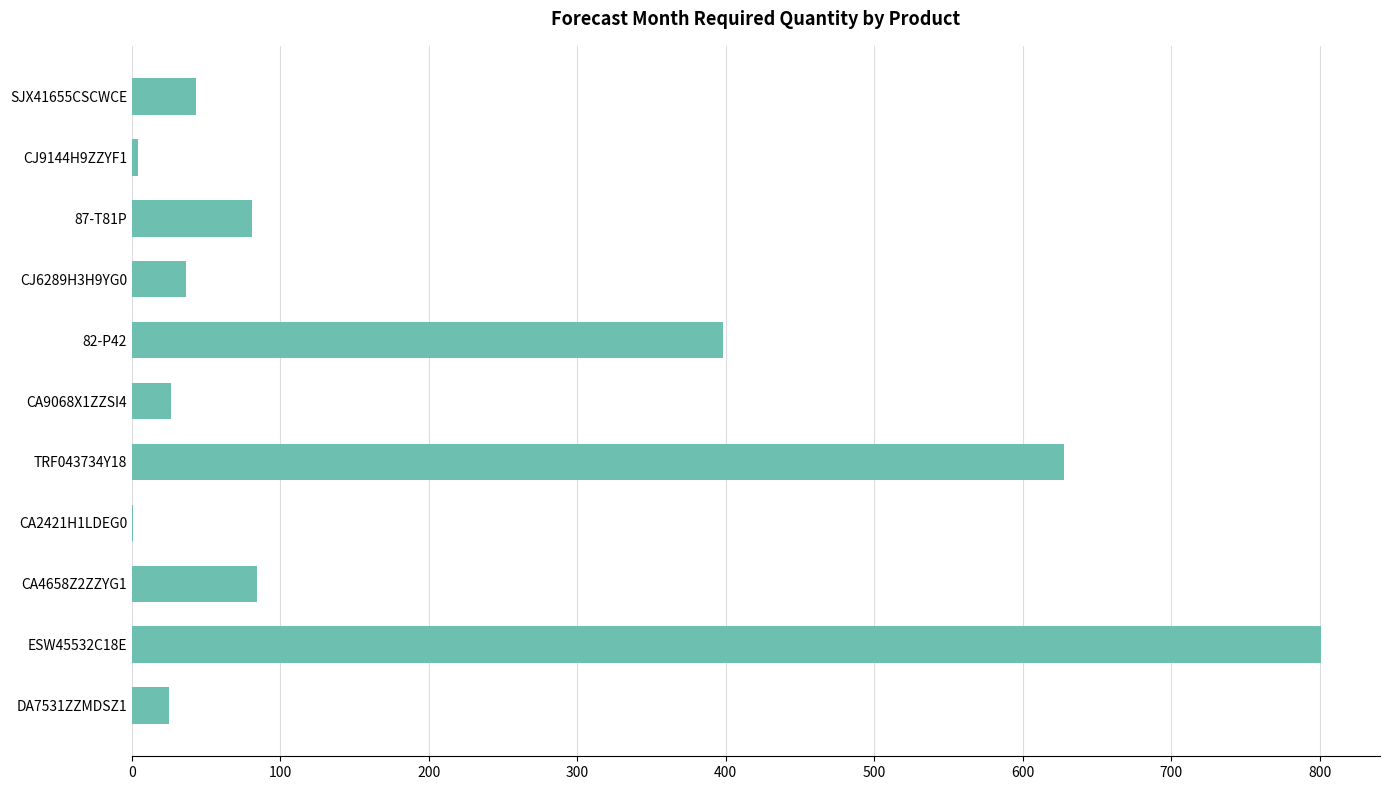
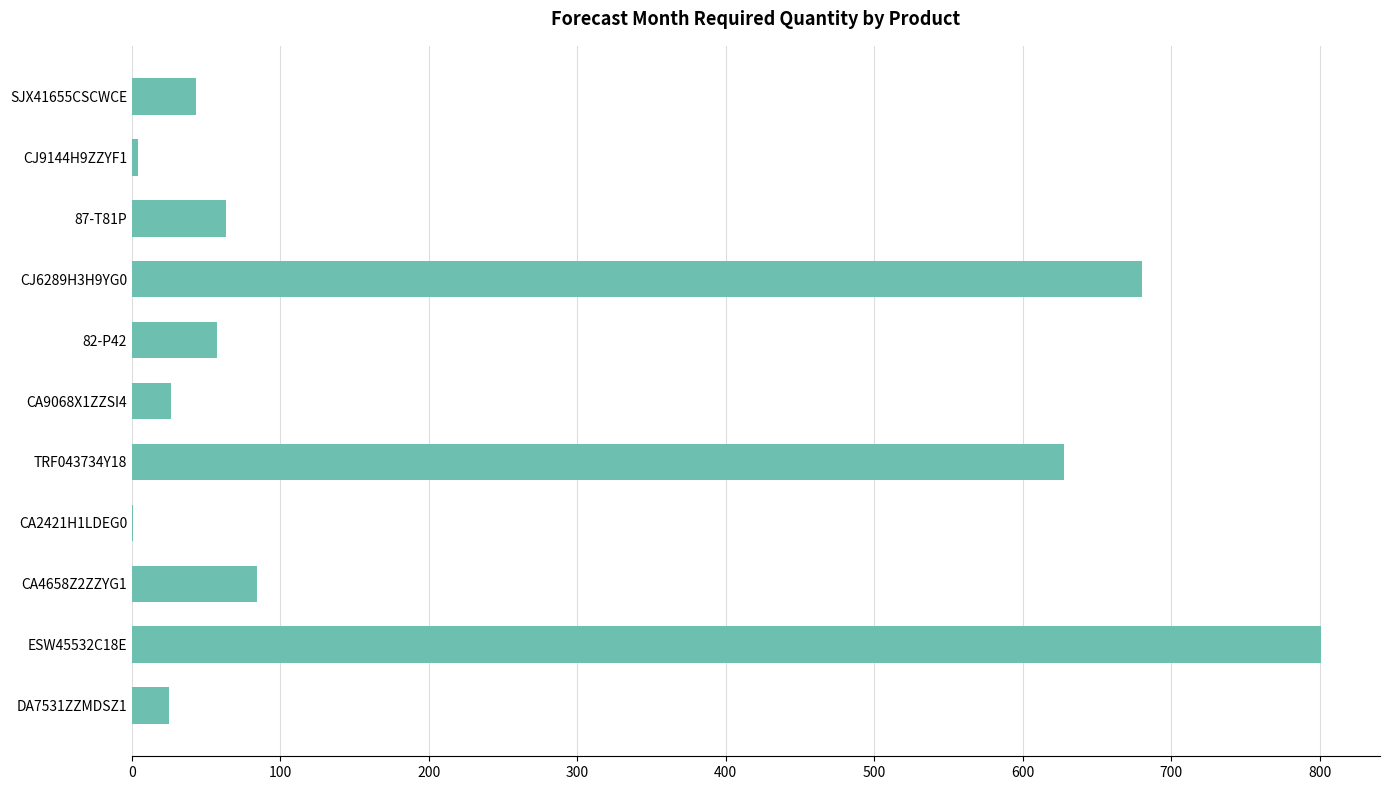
  {
    "SJX41655CSCWCE": 43,
    "CJ9144H9ZZYF1": 4,
-   "87-T81P": 81,
-   "CJ6289H3H9YG0": 36,
-   "82-P42": 398,
+   "87-T81P": 63,
+   "CJ6289H3H9YG0": 680,
+   "82-P42": 57,
    "CA9068X1ZZSI4": 26,
    "TRF043734Y18": 628,
    "CA4658Z2ZZYG1": 84,
    "ESW45532C18E": 801,
    "DA7531ZZMDSZ1": 25
  }
